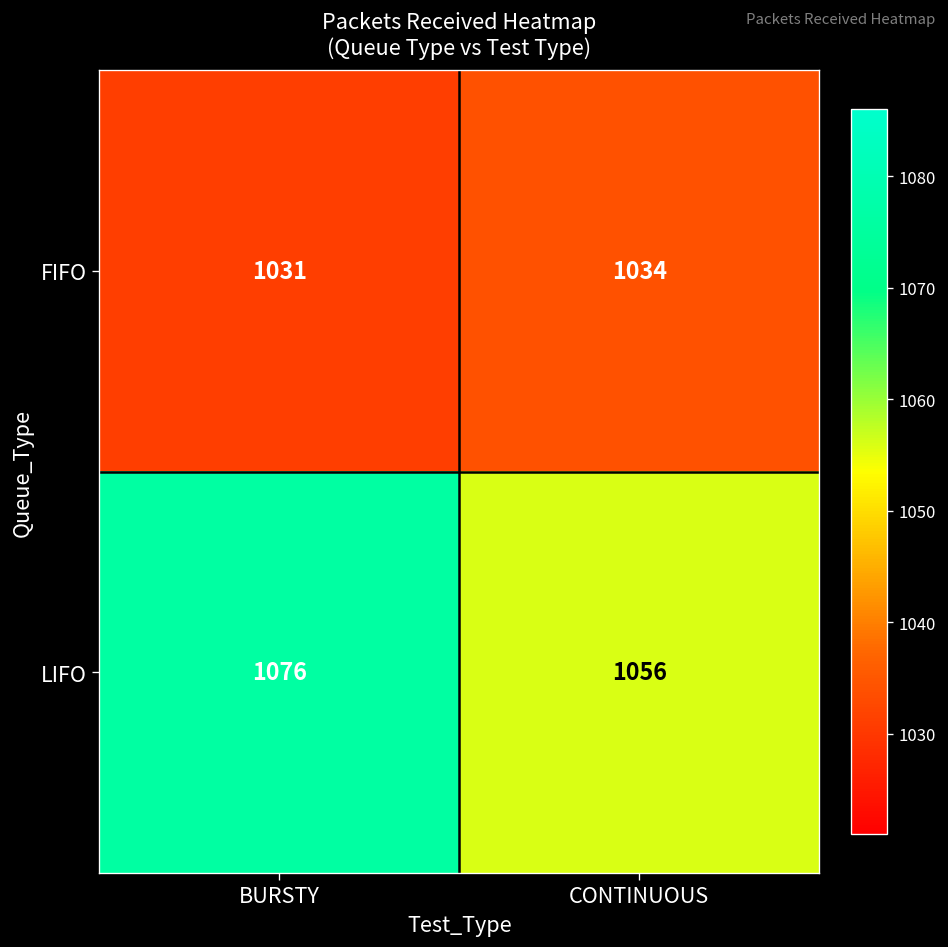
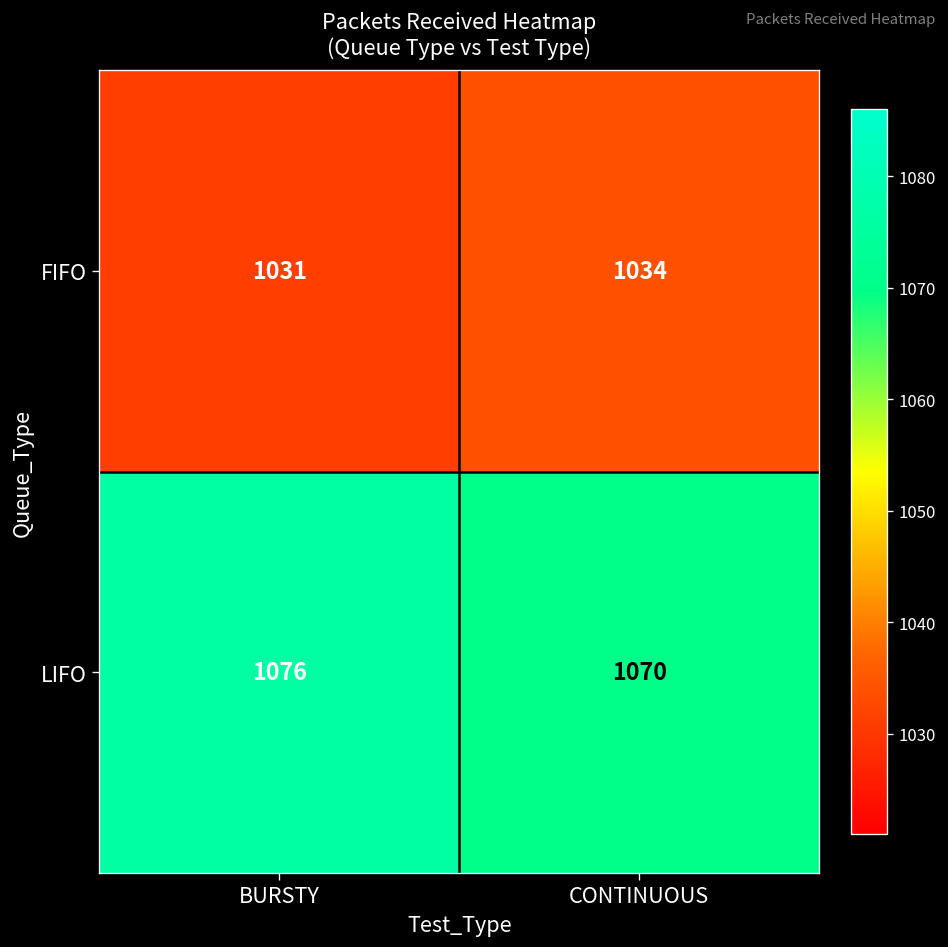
  {
    "FIFO": {
      "BURSTY": 1031,
      "CONTINUOUS": 1034
    },
    "LIFO": {
      "BURSTY": 1076,
-     "CONTINUOUS": 1056
+     "CONTINUOUS": 1070
    }
  }
